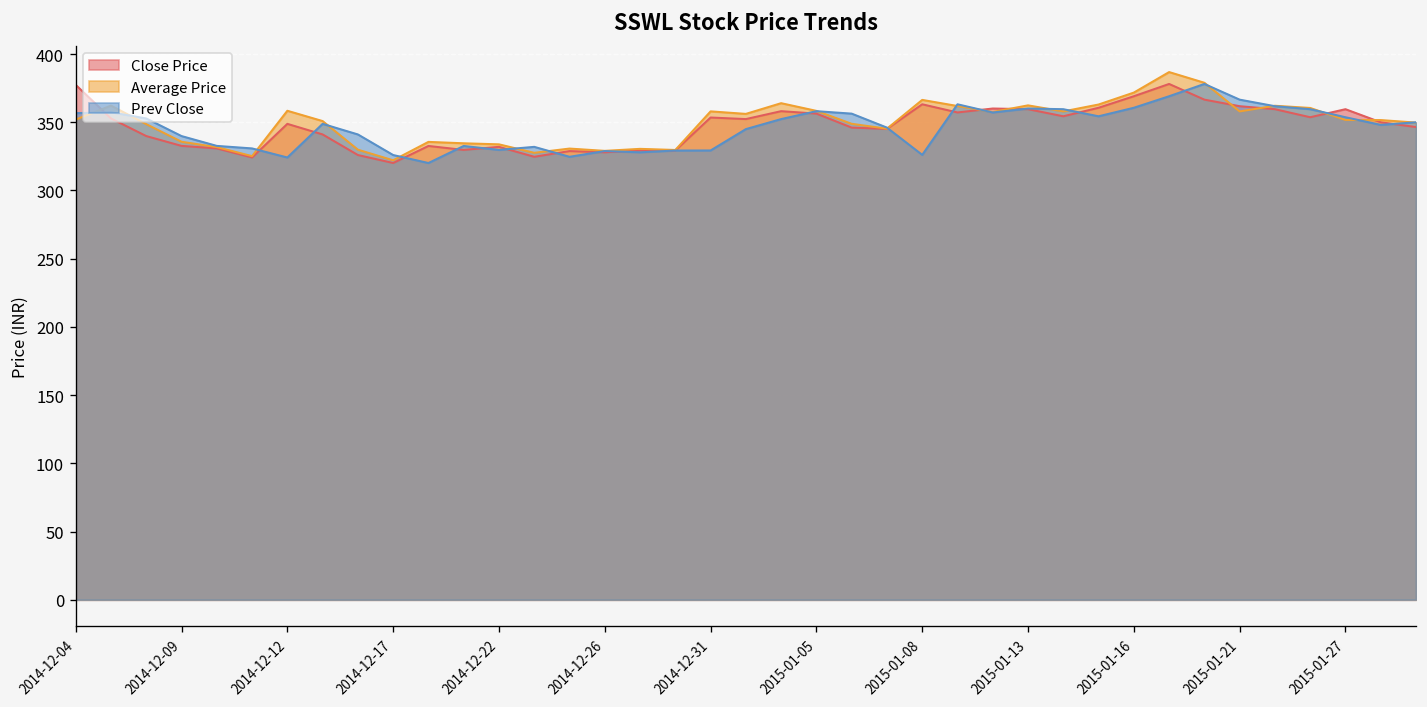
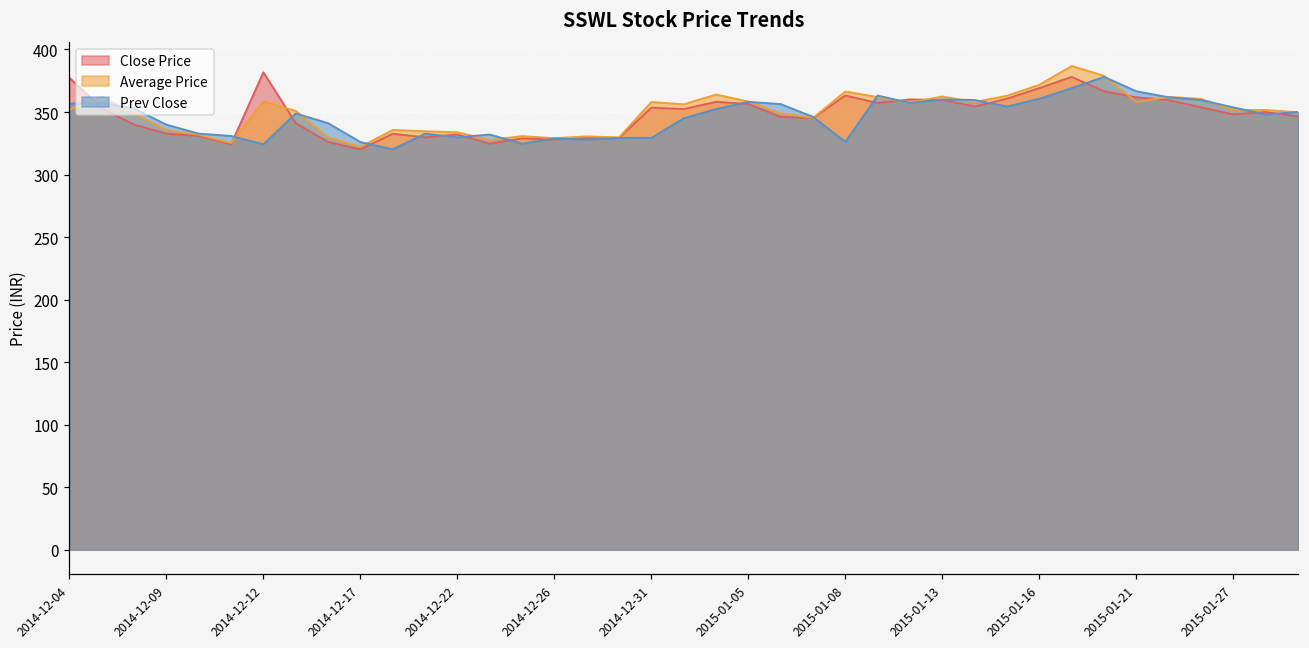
  {
    "Close Price": {
      "2014-12-04": 377,
      "2014-12-09": 333,
-     "2014-12-12": 349,
+     "2014-12-12": 382,
      "2014-12-31": 354,
      "2015-01-08": 363,
      "2015-01-16": 369,
      "2015-01-21": 362,
-     "2015-01-27": 360
+     "2015-01-27": 348
    },
    "Average Price": {
      "2014-12-04": 352,
      "2014-12-09": 336,
      "2014-12-12": 358,
      "2014-12-31": 358,
      "2015-01-08": 366,
      "2015-01-13": 362,
      "2015-01-16": 372,
      "2015-01-21": 358
    },
    "Prev Close": {
      "2014-12-04": 357,
      "2014-12-09": 340,
      "2014-12-12": 324,
      "2014-12-17": 326,
      "2014-12-31": 329,
      "2015-01-08": 326,
      "2015-01-16": 361,
      "2015-01-21": 367
    }
  }
